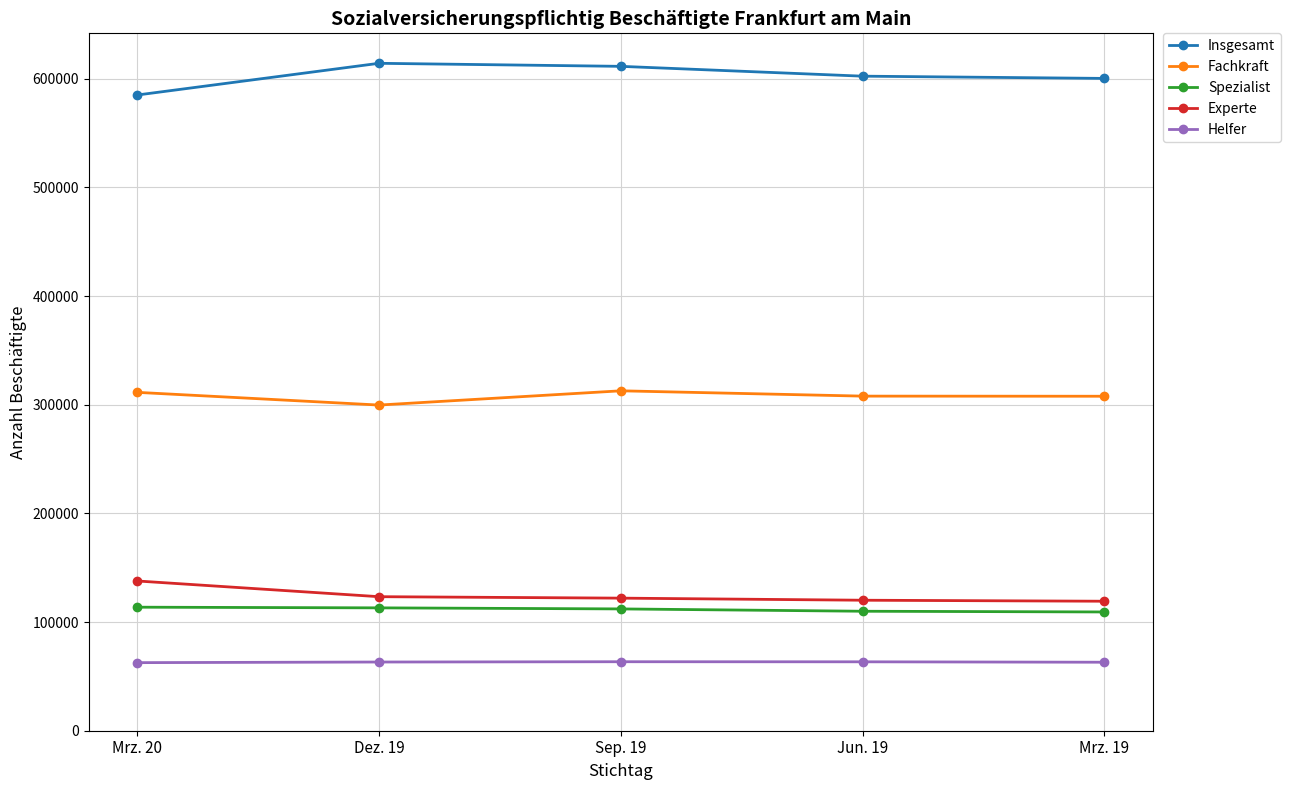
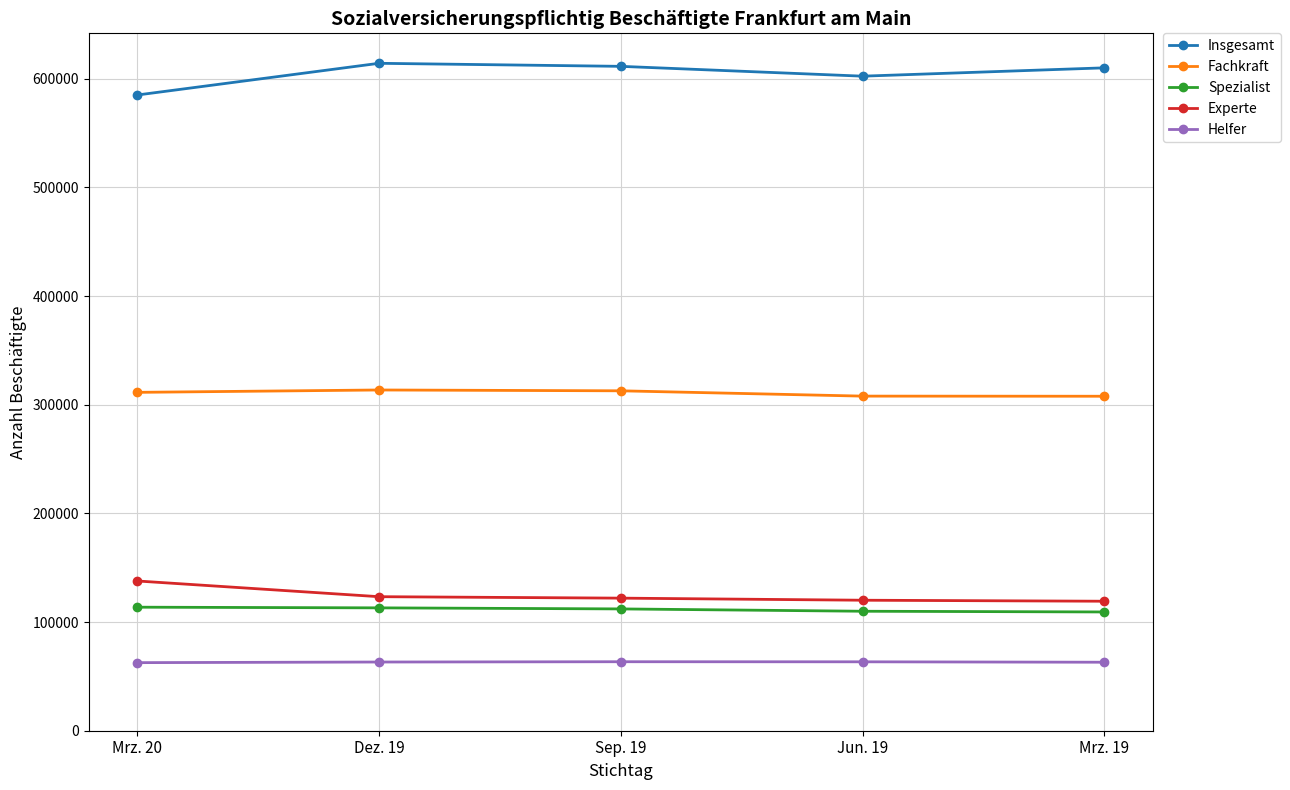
  {
    "Insgesamt": {
      "Mrz. 20": 585000,
      "Dez. 19": 614000,
      "Sep. 19": 611000,
      "Jun. 19": 602000,
-     "Mrz. 19": 600000
+     "Mrz. 19": 610000
    },
    "Fachkraft": {
      "Mrz. 20": 311000,
-     "Dez. 19": 300000,
+     "Dez. 19": 314000,
      "Sep. 19": 313000,
      "Jun. 19": 308000,
      "Mrz. 19": 308000
    },
    "Spezialist": {
      "Mrz. 20": 114000,
      "Dez. 19": 113000,
      "Sep. 19": 112000,
      "Jun. 19": 110000,
      "Mrz. 19": 109000
    },
    "Experte": {
      "Mrz. 20": 138000,
      "Dez. 19": 123000,
      "Sep. 19": 122000,
      "Jun. 19": 120000,
      "Mrz. 19": 119000
    },
    "Helfer": {
      "Mrz. 20": 63000,
      "Dez. 19": 63000,
      "Sep. 19": 63000,
      "Jun. 19": 63000,
      "Mrz. 19": 63000
    }
  }
